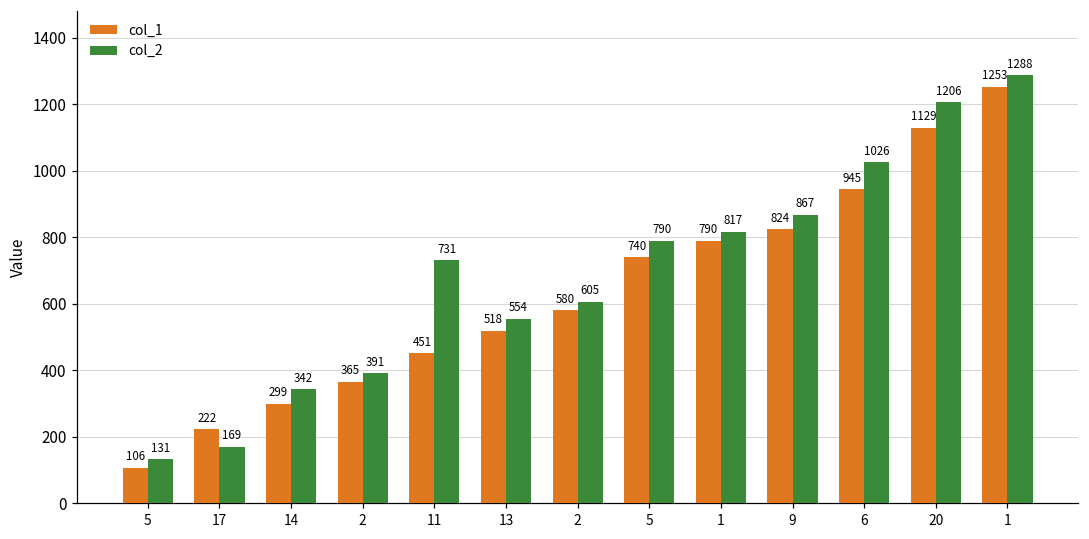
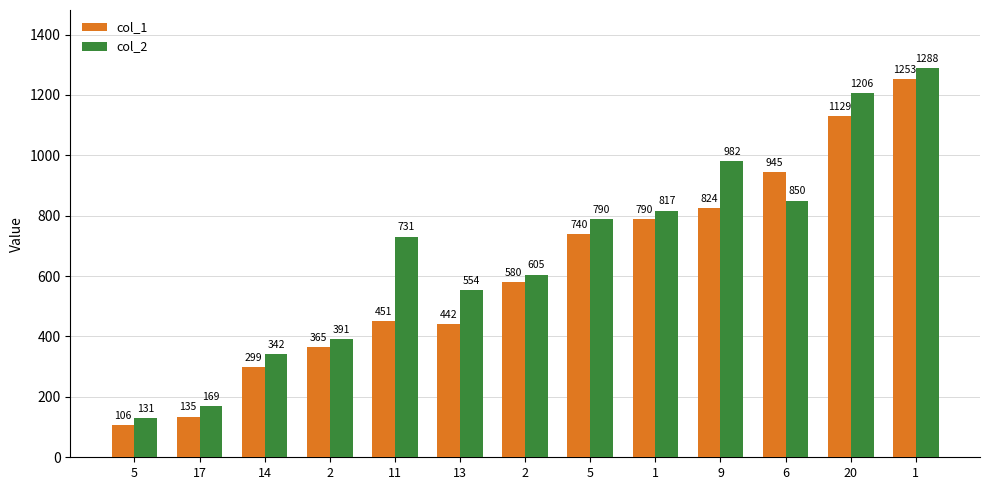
  {
    "col_1": {
-     "17": 222,
+     "17": 135,
      "14": 299,
      "11": 451,
-     "13": 518,
+     "13": 442,
      "9": 824,
      "6": 945,
      "20": 1129
    },
    "col_2": {
      "17": 169,
      "14": 342,
      "11": 731,
      "13": 554,
-     "9": 867,
-     "6": 1026,
+     "9": 982,
+     "6": 850,
      "20": 1206
    }
  }
